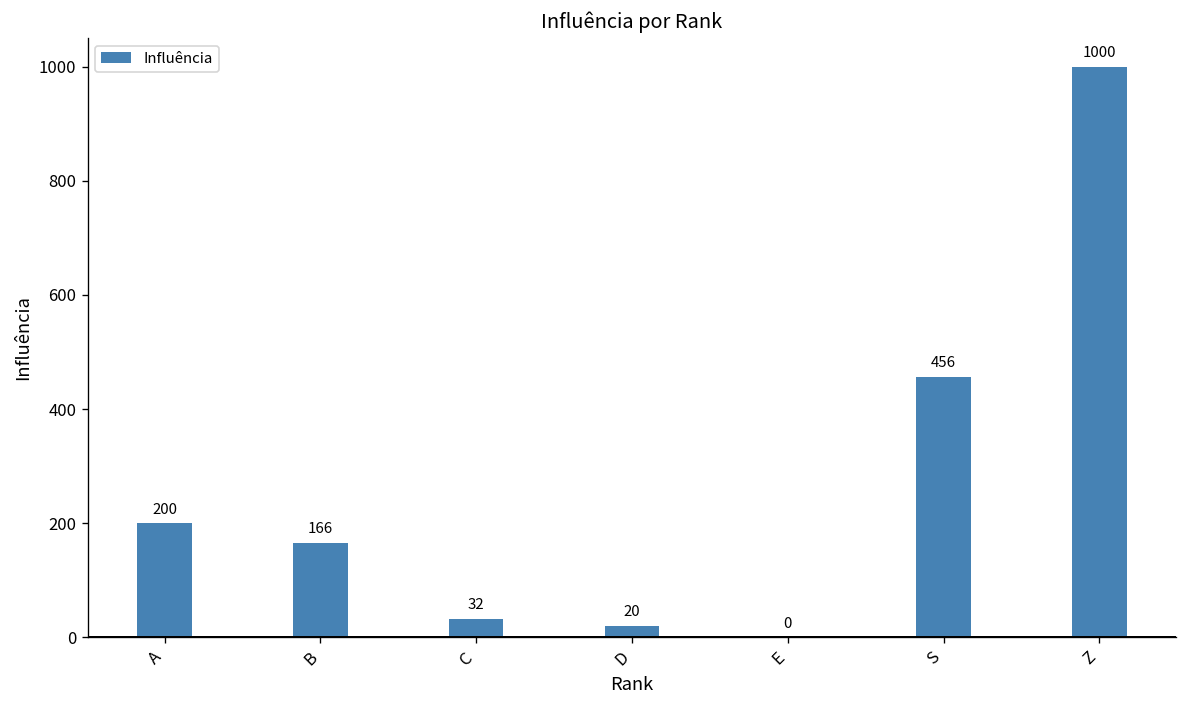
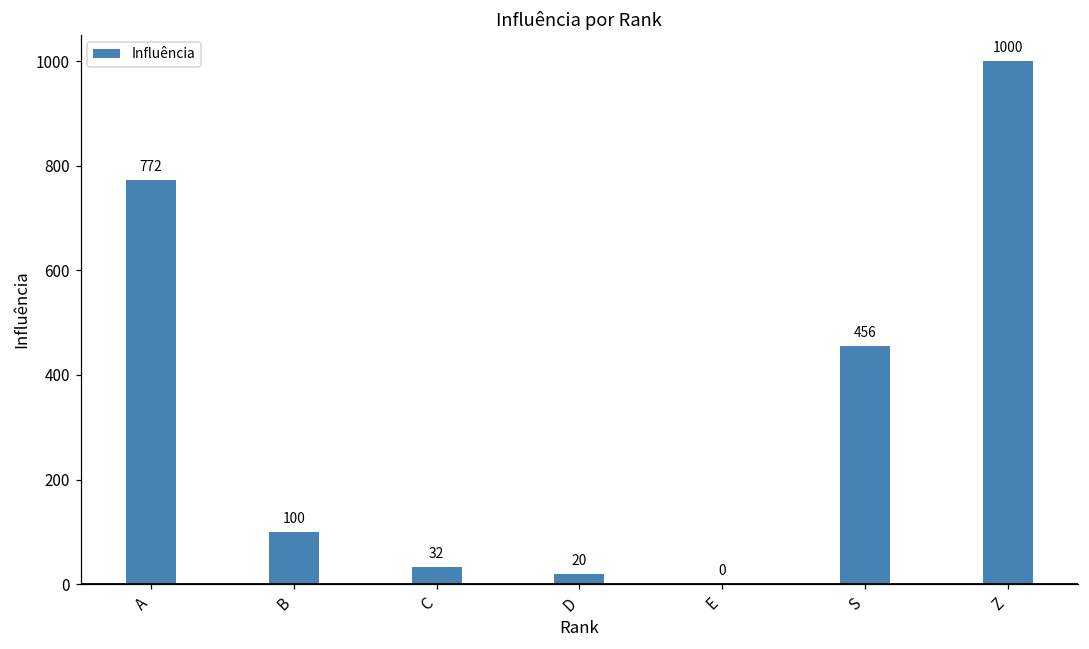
  {
-   "A": 200,
-   "B": 166,
+   "A": 772,
+   "B": 100,
    "C": 32,
    "D": 20,
    "E": 0,
    "S": 456,
    "Z": 1000
  }
